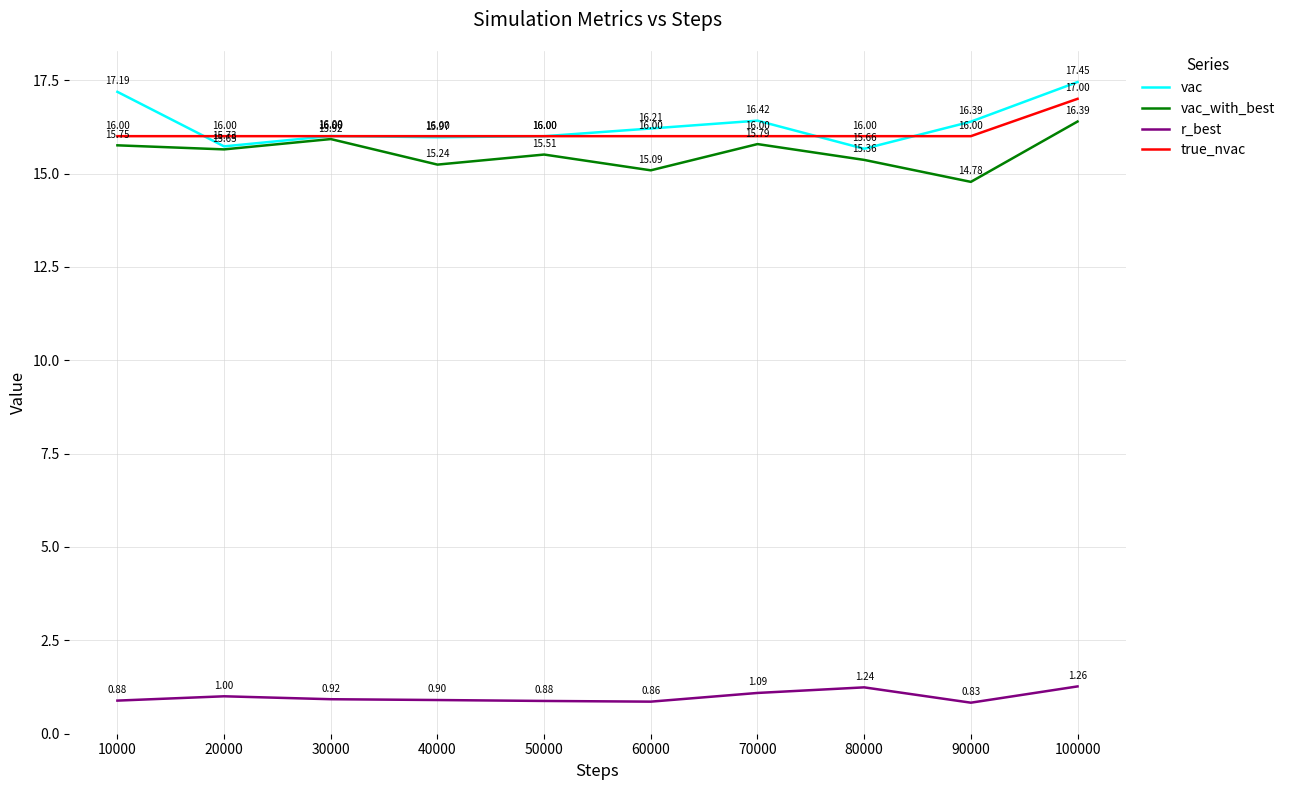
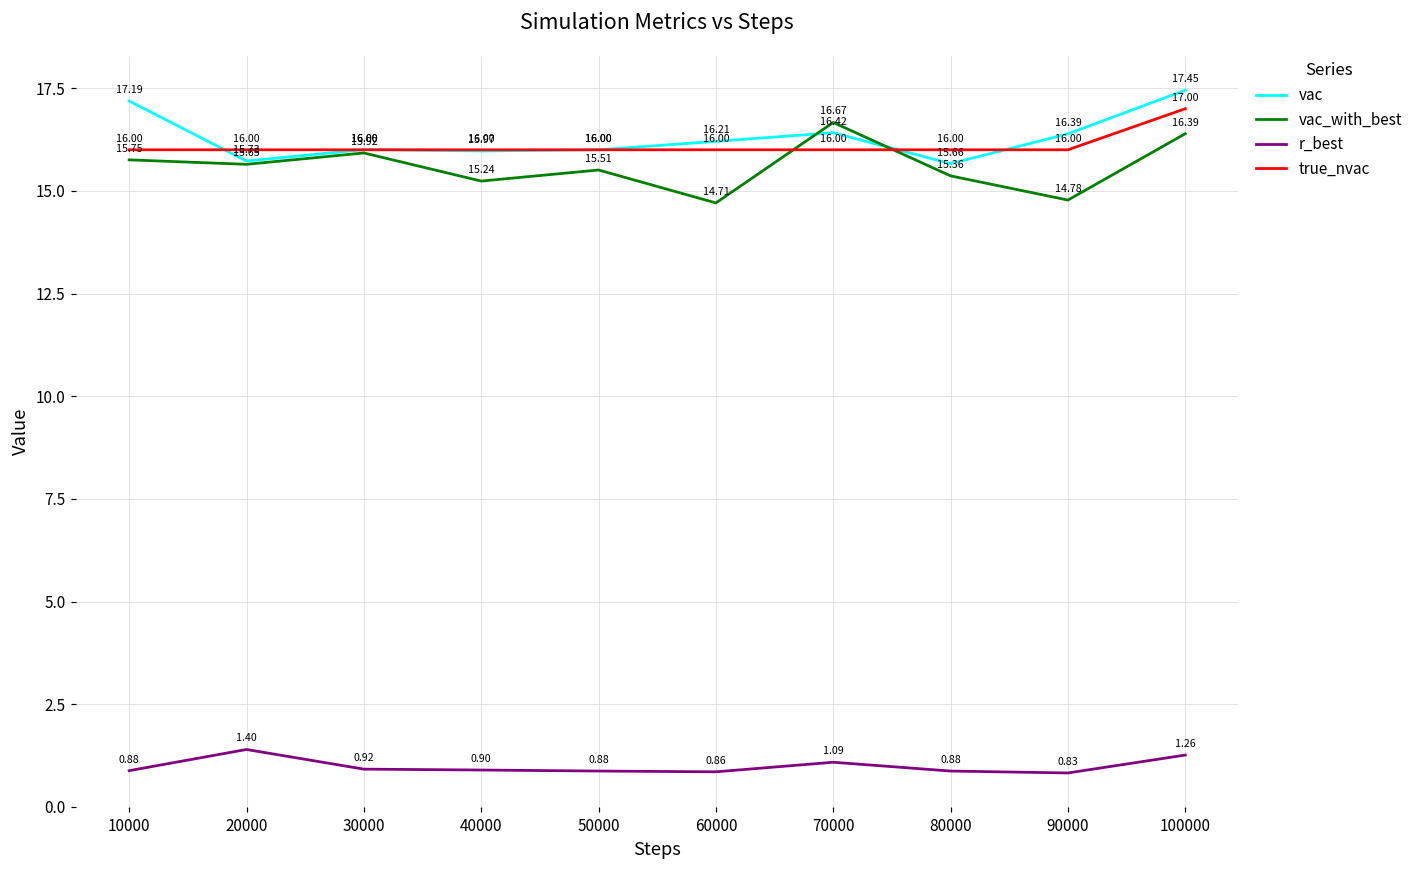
  {
    "vac": {
      "10000": 17.19,
      "90000": 16.39,
      "100000": 17.45
    },
    "vac_with_best": {
      "40000": 15.24,
      "50000": 15.51,
-     "60000": 15.09,
-     "70000": 15.79,
+     "60000": 14.71,
+     "70000": 16.67,
      "90000": 14.78,
      "100000": 16.39
    },
    "r_best": {
      "10000": 0.88,
-     "20000": 1.00,
+     "20000": 1.40,
      "30000": 0.92,
      "40000": 0.90,
      "50000": 0.88,
      "60000": 0.86,
      "70000": 1.09,
-     "80000": 1.24,
+     "80000": 0.88,
      "90000": 0.83,
      "100000": 1.26
    },
    "true_nvac": {
      "10000": 16.00,
      "20000": 16.00,
      "80000": 16.00
    }
  }
